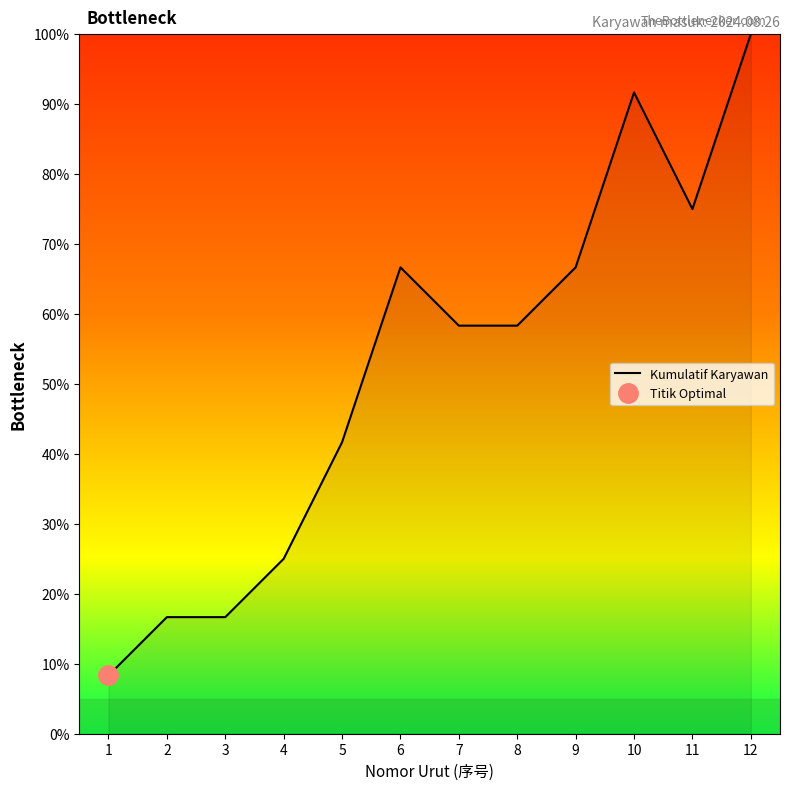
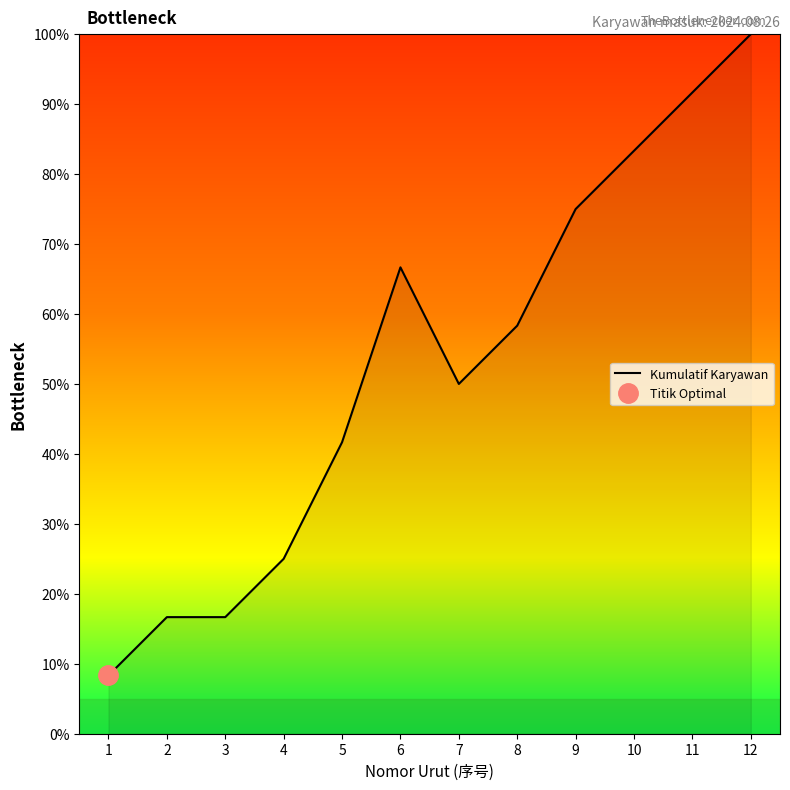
  {
    "Kumulatif Karyawan": {
      "2": "17%",
      "3": "17%",
      "4": "25%",
      "5": "42%",
      "6": "67%",
-     "7": "58%",
+     "7": "50%",
      "8": "58%",
-     "9": "67%",
-     "10": "92%",
-     "11": "75%",
+     "9": "75%",
+     "10": "83%",
+     "11": "92%",
      "12": "100%"
    }
  }
